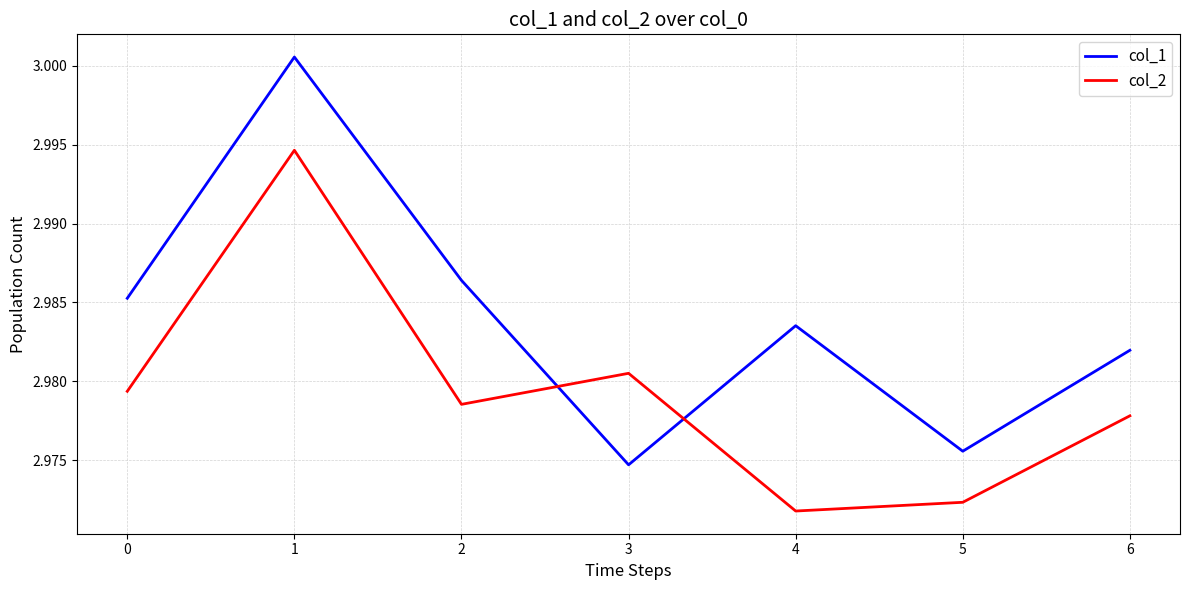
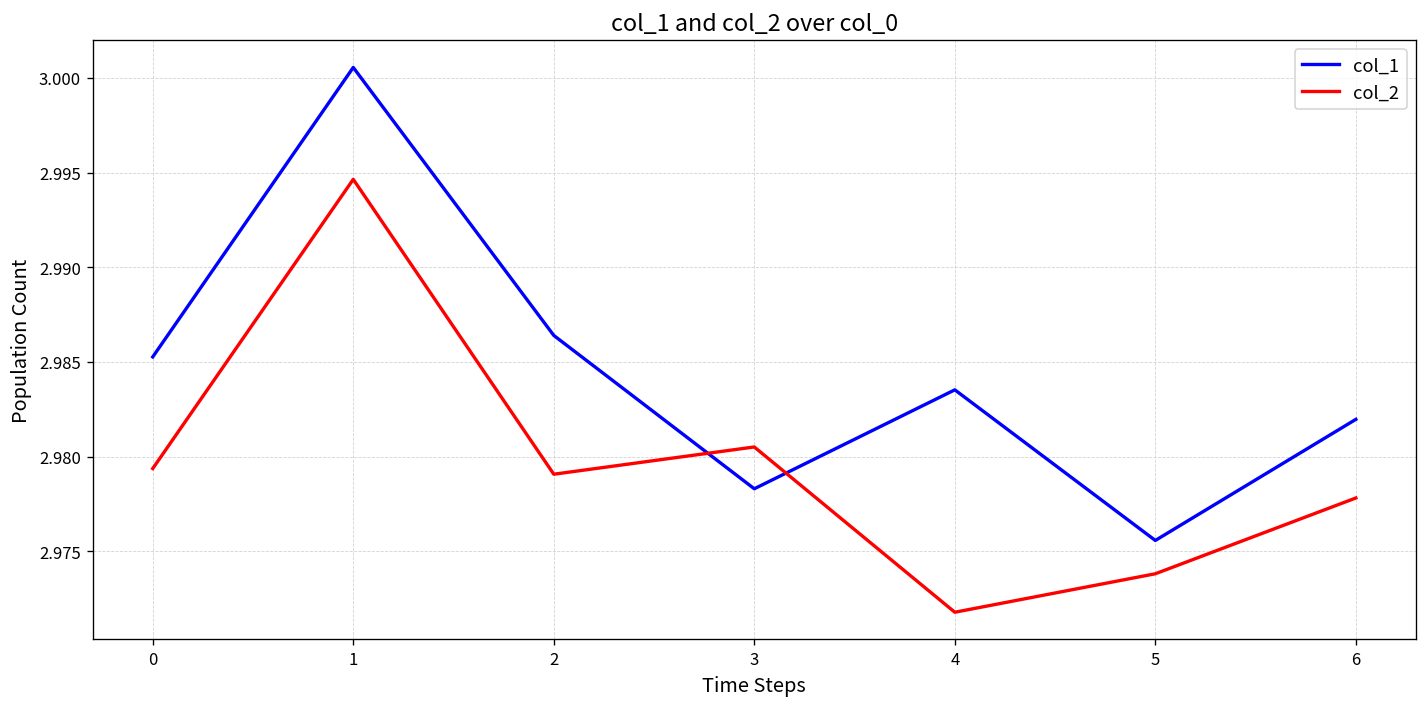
  {
    "col_1": {
      "0": 2.9853,
      "1": 3.0006,
      "2": 2.9864,
-     "3": 2.9747,
+     "3": 2.9783,
      "4": 2.9835,
      "5": 2.9756,
      "6": 2.9820
    },
    "col_2": {
      "0": 2.9794,
      "1": 2.9946,
-     "2": 2.9785,
+     "2": 2.9791,
      "3": 2.9805,
      "4": 2.9718,
-     "5": 2.9723,
+     "5": 2.9738,
      "6": 2.9778
    }
  }
